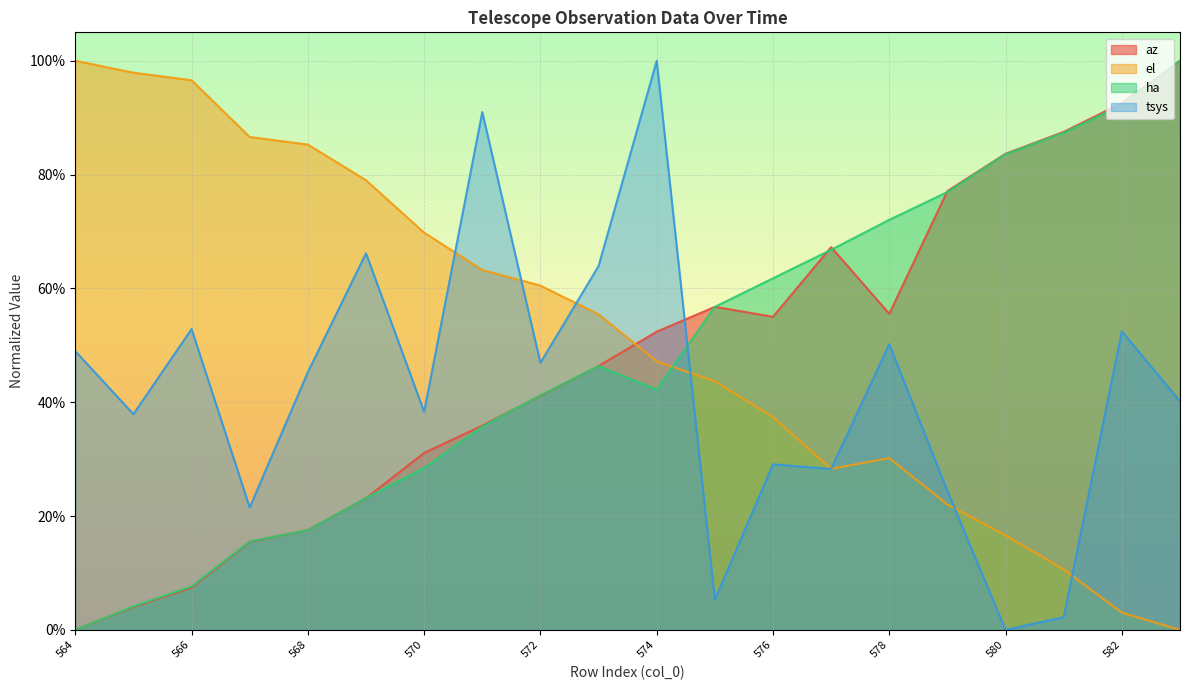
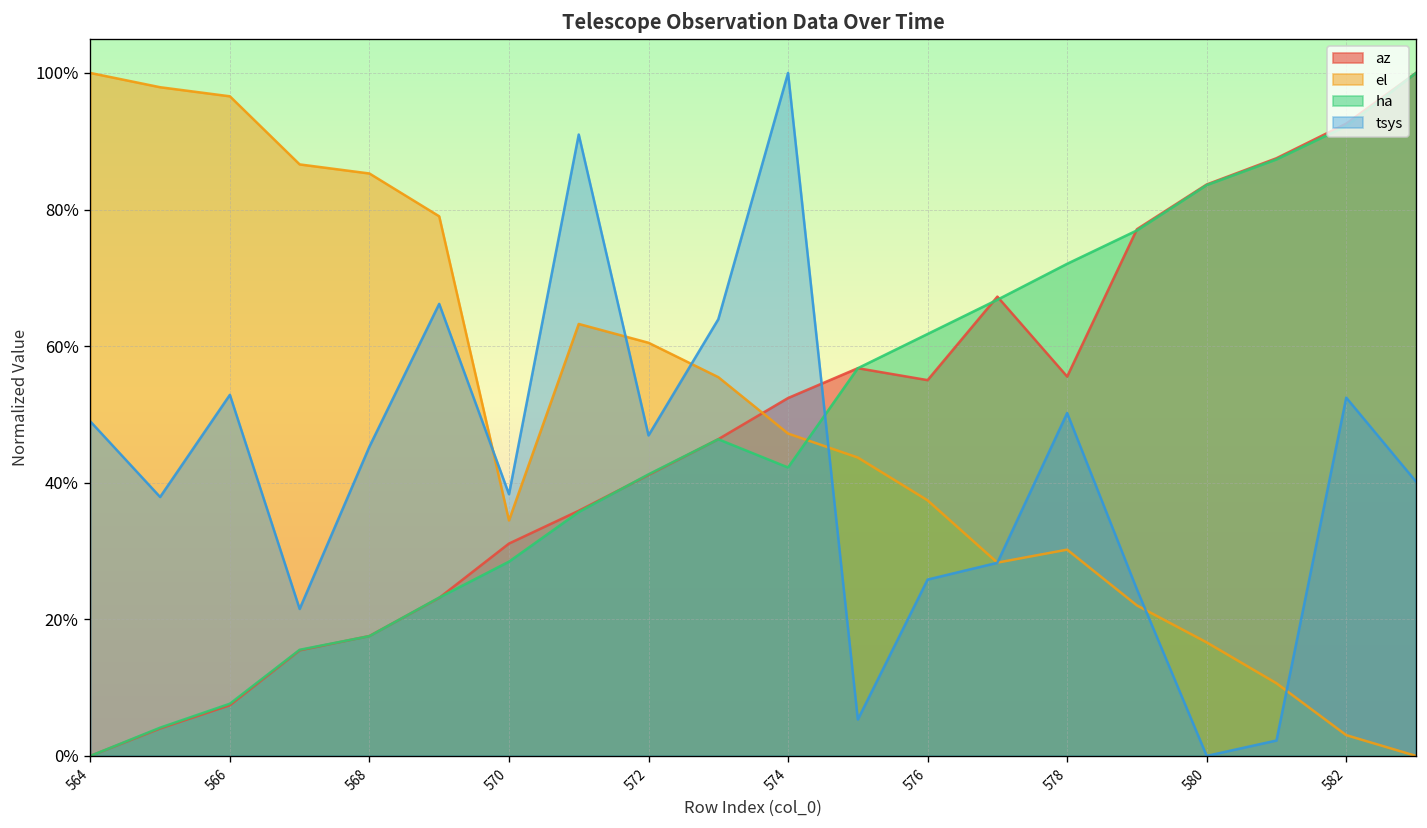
  {
    "az": {
      "570": "31%",
      "574": "52%",
      "576": "55%",
      "578": "56%"
    },
    "el": {
      "564": "100%",
      "566": "97%",
      "568": "85%",
-     "570": "70%",
+     "570": "34%",
      "572": "60%",
      "574": "47%",
      "576": "37%",
      "578": "30%",
      "580": "17%",
      "582": "3%"
    },
    "ha": {
      "570": "28%",
      "574": "42%",
      "576": "62%",
      "578": "72%"
    },
    "tsys": {
      "564": "49%",
      "566": "53%",
      "568": "45%",
      "570": "38%",
      "572": "47%",
      "574": "100%",
-     "576": "29%",
+     "576": "26%",
      "578": "50%",
      "580": "0%",
      "582": "52%"
    }
  }
